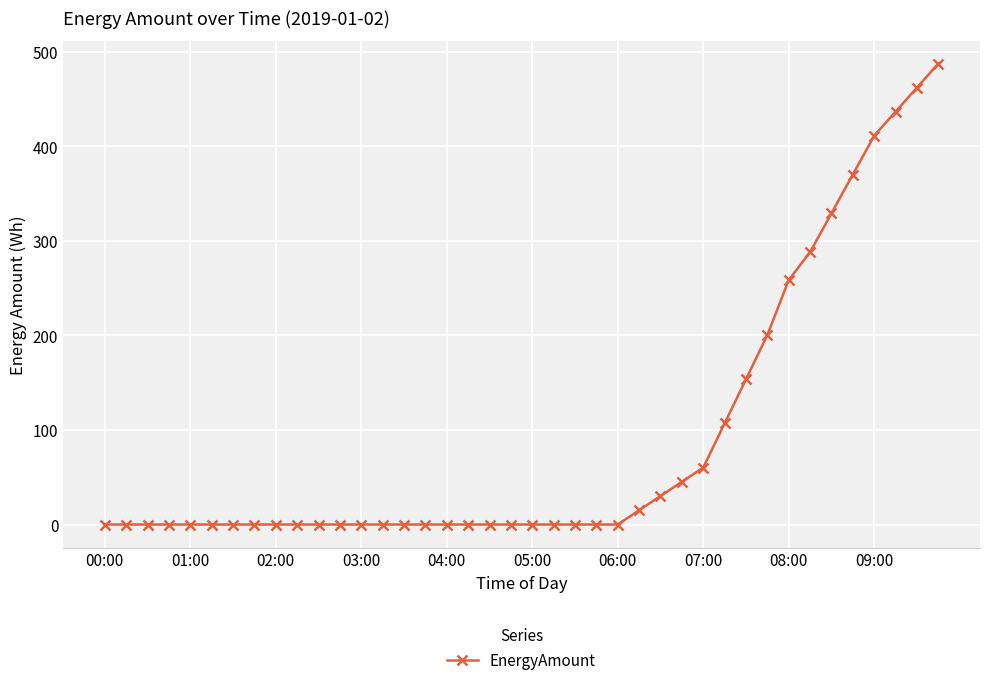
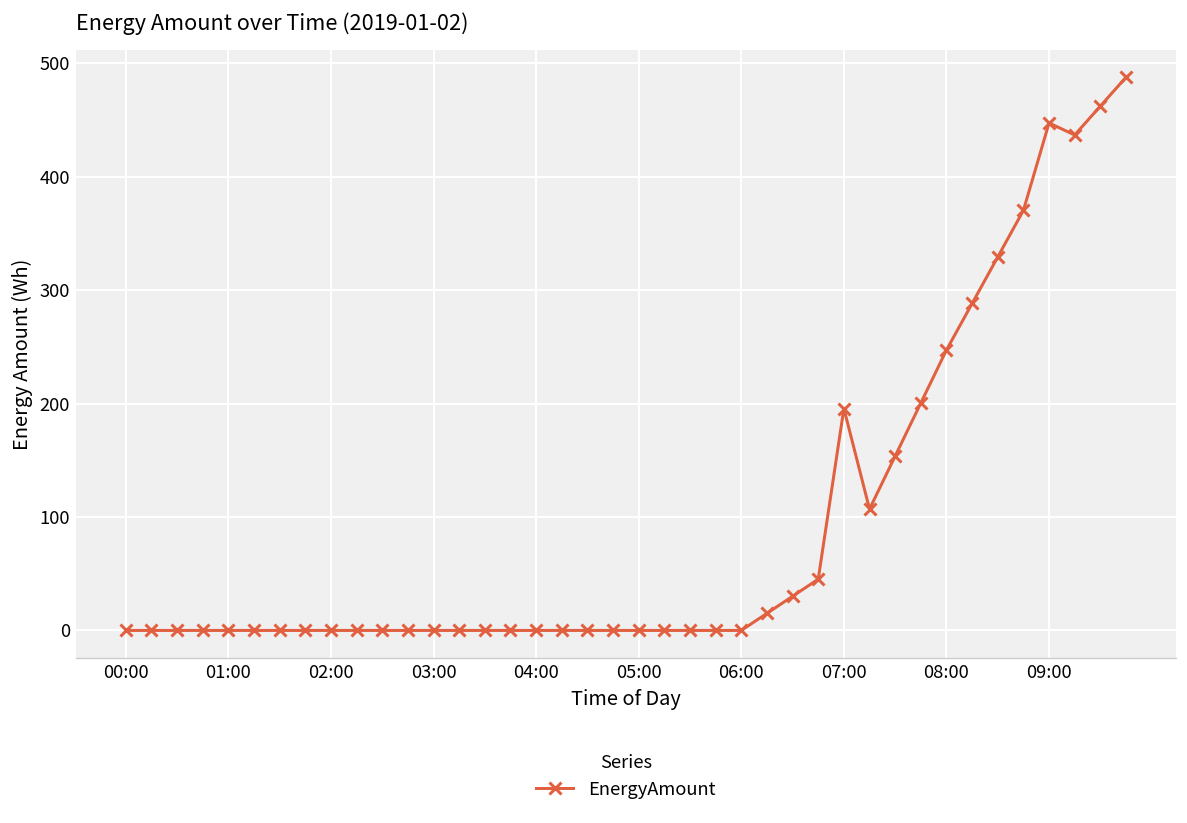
  {
    "00:00": 0,
    "01:00": 0,
    "02:00": 0,
    "03:00": 0,
    "04:00": 0,
    "05:00": 0,
    "06:00": 0,
-   "07:00": 60,
-   "08:00": 260,
-   "09:00": 410
+   "07:00": 200,
+   "08:00": 250,
+   "09:00": 450
  }
